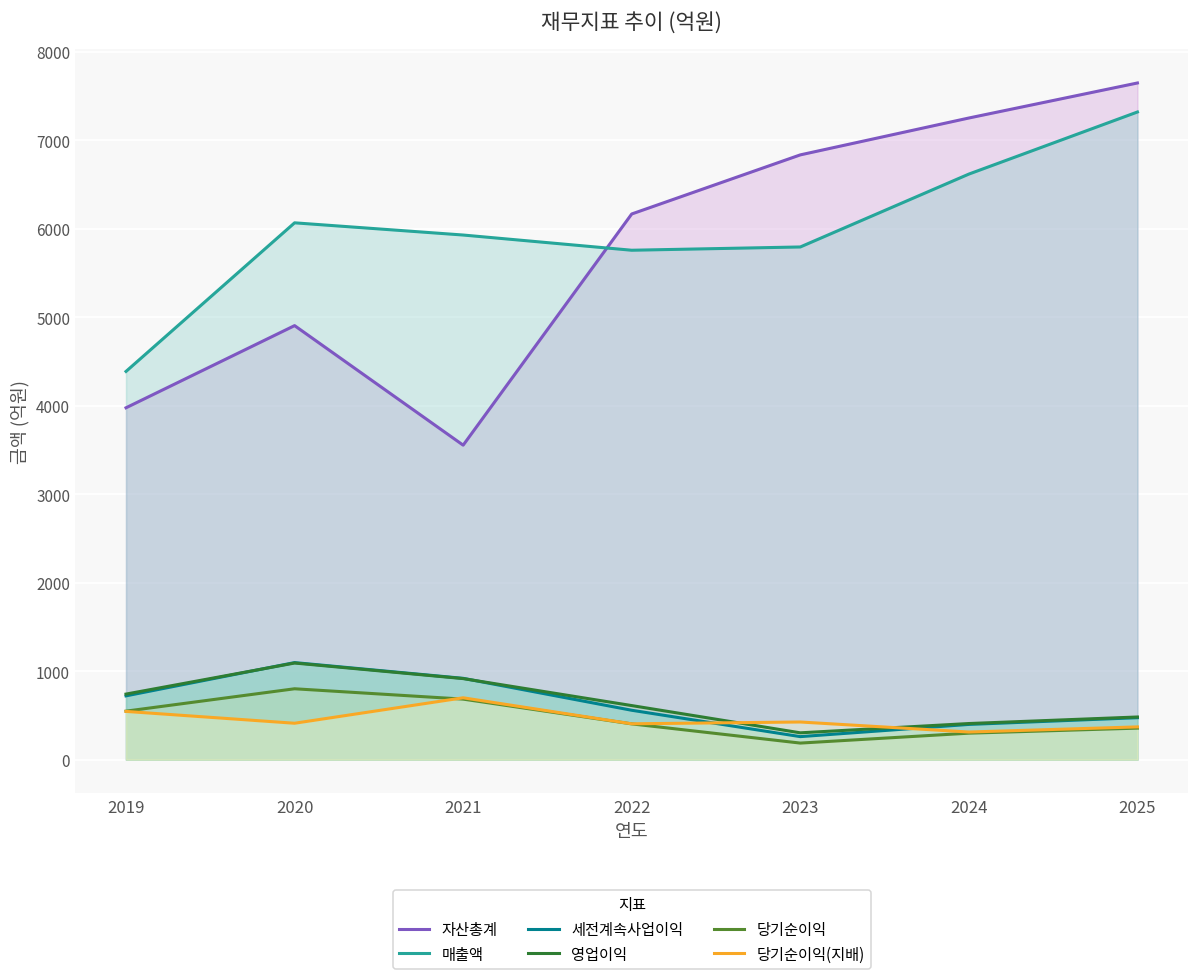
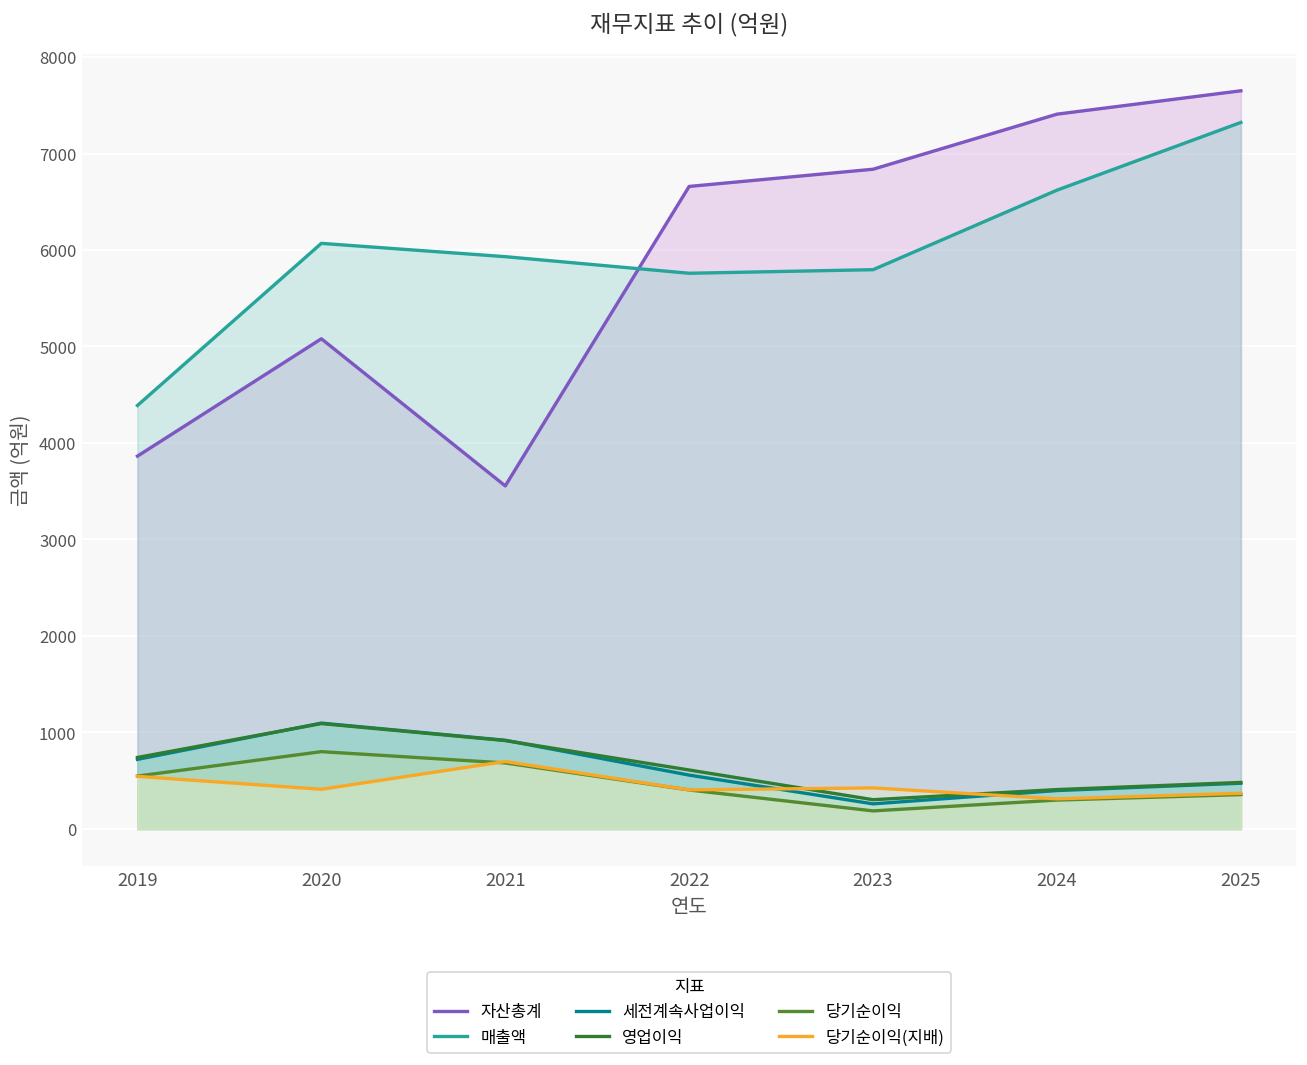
  {
    "자산총계": {
-     "2019": 4000,
-     "2020": 4900,
+     "2019": 3900,
+     "2020": 5100,
      "2021": 3600,
-     "2022": 6200,
+     "2022": 6700,
      "2023": 6800,
-     "2024": 7300,
+     "2024": 7400,
      "2025": 7700
    },
    "당기순이익(지배)": {
      "2020": 400,
      "2023": 400
    }
  }
